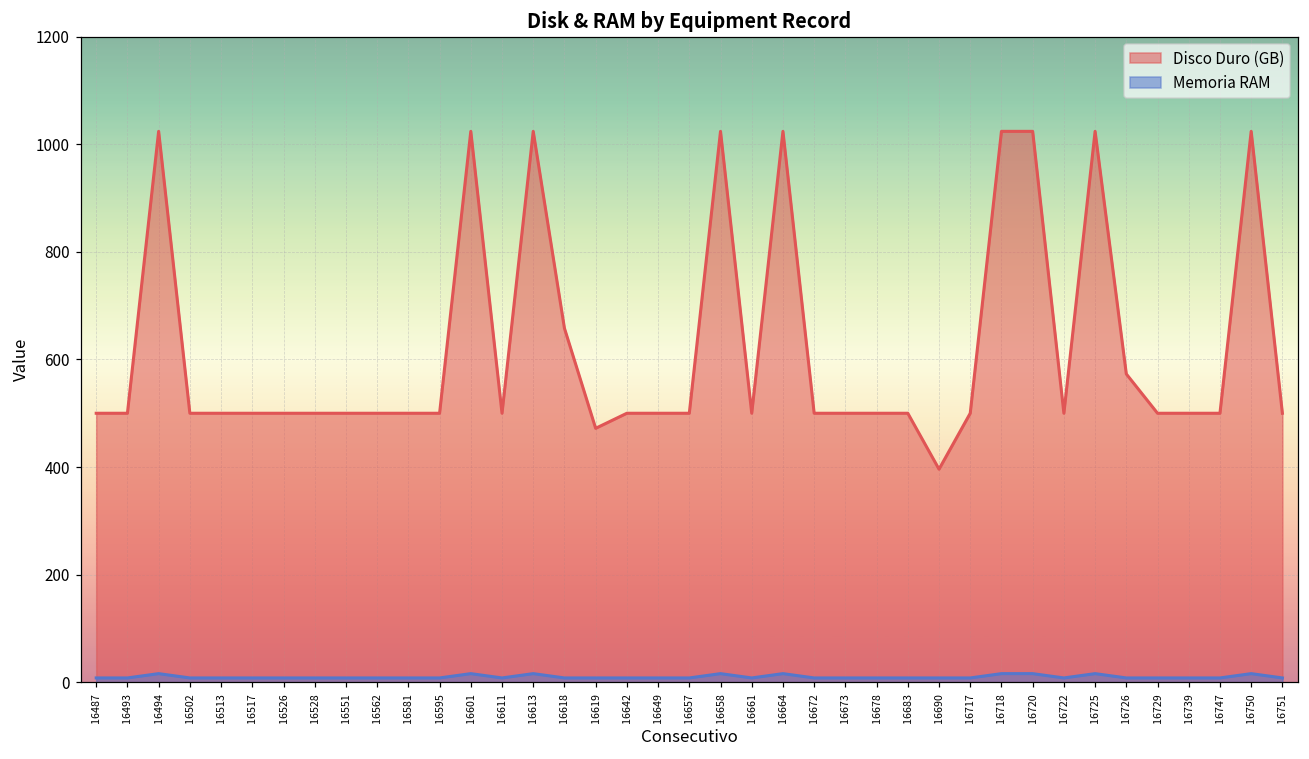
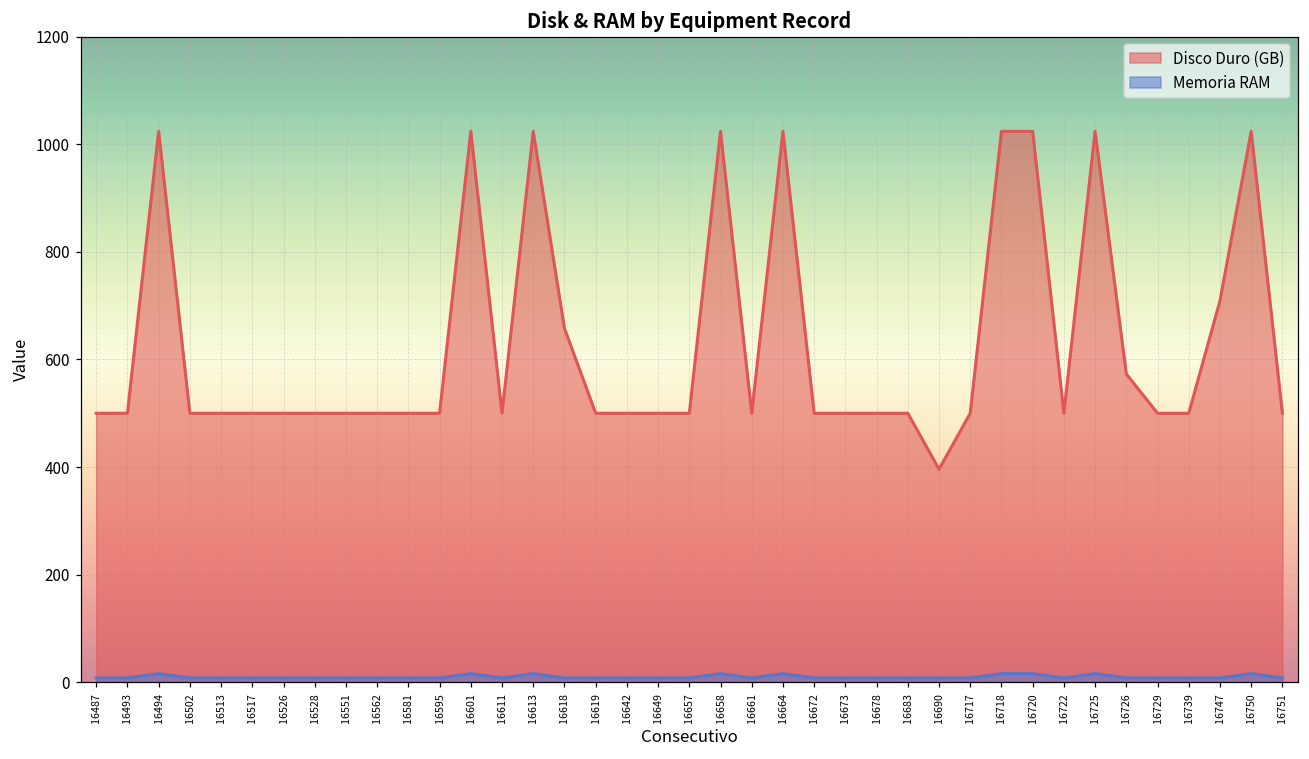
  {
    "Disco Duro (GB)": {
      "16487": 500,
      "16493": 500,
      "16494": 1020,
      "16502": 500,
      "16513": 500,
      "16517": 500,
      "16526": 500,
      "16528": 500,
      "16551": 500,
      "16562": 500,
      "16581": 500,
      "16595": 500,
      "16601": 1020,
      "16611": 500,
      "16613": 1020,
      "16618": 660,
-     "16619": 470,
+     "16619": 500,
      "16642": 500,
      "16649": 500,
      "16657": 500,
      "16658": 1020,
      "16661": 500,
      "16664": 1020,
      "16672": 500,
      "16673": 500,
      "16678": 500,
      "16683": 500,
      "16690": 400,
      "16717": 500,
      "16718": 1020,
      "16720": 1020,
      "16722": 500,
      "16725": 1020,
      "16726": 570,
      "16729": 500,
      "16739": 500,
-     "16747": 500,
+     "16747": 710,
      "16750": 1020,
      "16751": 500
    },
    "Memoria RAM": {
      "16487": 10,
      "16493": 10,
      "16494": 20,
      "16502": 10,
      "16513": 10,
      "16517": 10,
      "16526": 10,
      "16528": 10,
      "16551": 10,
      "16562": 10,
      "16581": 10,
      "16595": 10,
      "16601": 20,
      "16611": 10,
      "16613": 20,
      "16618": 10,
      "16619": 10,
      "16642": 10,
      "16649": 10,
      "16657": 10,
      "16658": 20,
      "16661": 10,
      "16664": 20,
      "16672": 10,
      "16673": 10,
      "16678": 10,
      "16683": 10,
      "16690": 10,
      "16717": 10,
      "16718": 20,
      "16720": 20,
      "16722": 10,
      "16725": 20,
      "16726": 10,
      "16729": 10,
      "16739": 10,
      "16747": 10,
      "16750": 20,
      "16751": 10
    }
  }
